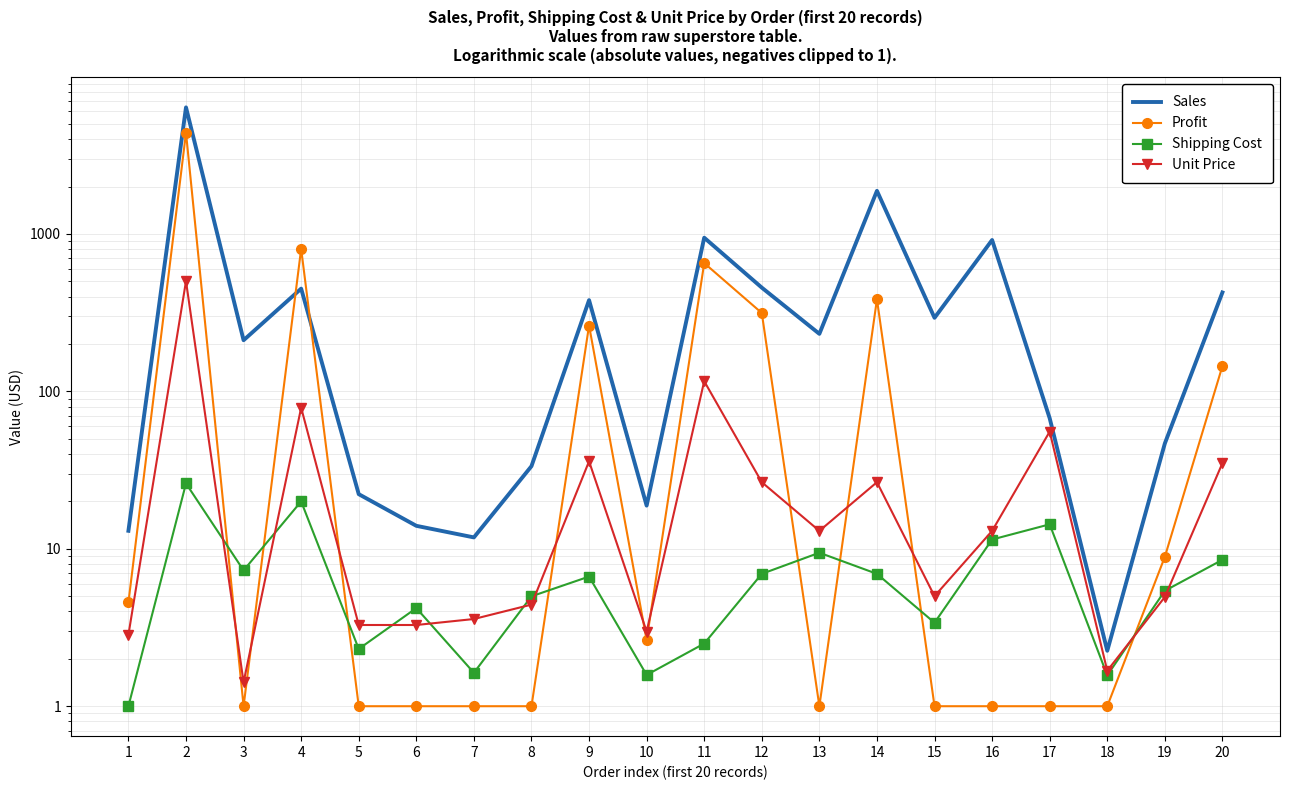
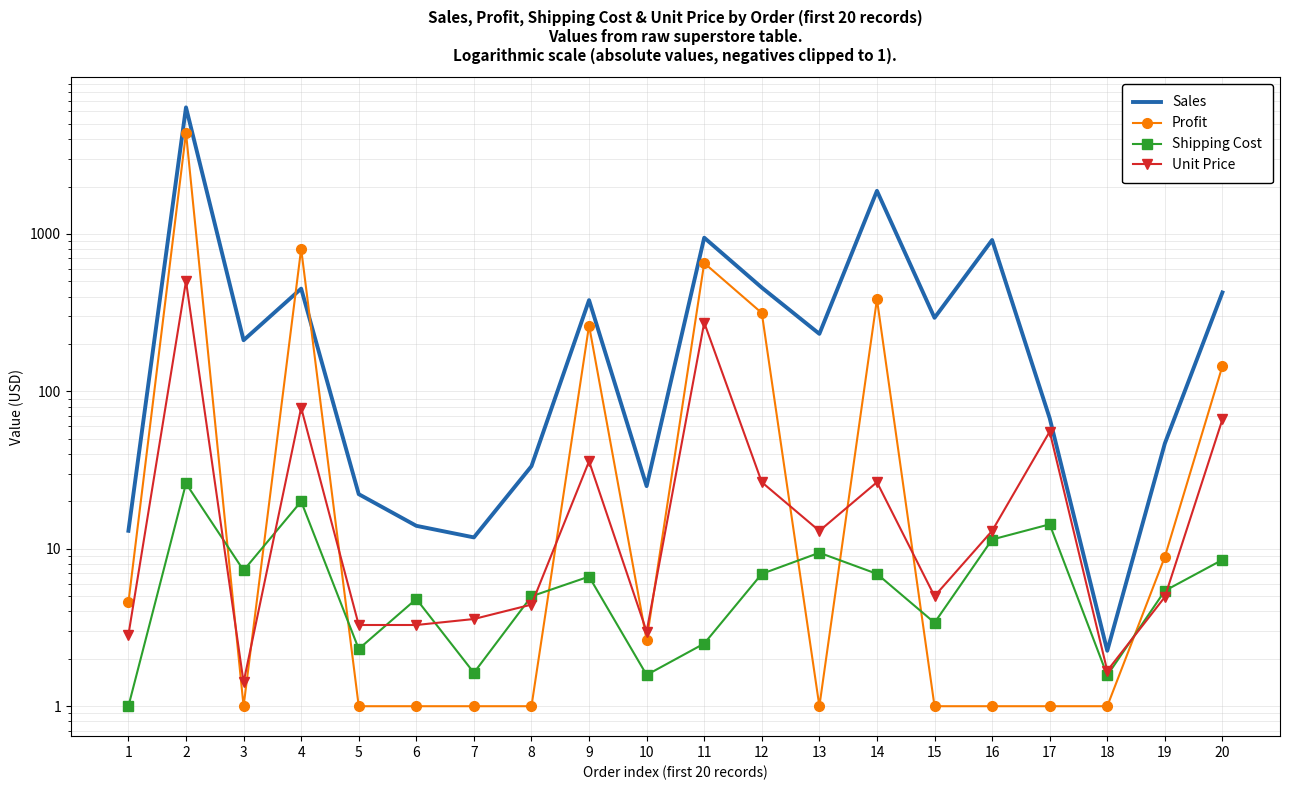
  {
    "Sales": {
      "1": 13,
      "2": 6400,
      "3": 210,
      "4": 450,
      "5": 22,
      "6": 14,
      "7": 12,
      "8": 33,
      "9": 380,
-     "10": 19,
+     "10": 25,
      "11": 900,
      "12": 460,
      "13": 230,
      "14": 1900,
      "15": 290,
      "16": 900,
      "17": 67,
      "18": 2.3,
      "19": 47,
      "20": 420
    },
    "Profit": {
      "1": 4.6,
      "2": 4400,
      "3": 1.0,
      "4": 800,
      "5": 1.0,
      "6": 1.0,
      "7": 1.0,
      "8": 1.0,
      "9": 260,
      "10": 2.6,
      "11": 650,
      "12": 310,
      "13": 1.0,
      "14": 380,
      "15": 1.0,
      "16": 1.0,
      "17": 1.0,
      "18": 1.0,
      "19": 9,
      "20": 140
    },
    "Shipping Cost": {
      "1": 1.0,
      "2": 26,
      "3": 7,
      "4": 20,
      "5": 2.3,
-     "6": 4.2,
+     "6": 4.8,
      "7": 1.6,
      "8": 5.0,
      "9": 6.7,
      "10": 1.6,
      "11": 2.5,
      "12": 7,
      "13": 9,
      "14": 7,
      "15": 3.4,
      "16": 11,
      "17": 14,
      "18": 1.6,
      "19": 5.4,
      "20": 9
    },
    "Unit Price": {
      "1": 2.8,
      "2": 500,
      "3": 1.4,
      "4": 80,
      "5": 3.3,
      "6": 3.3,
      "7": 3.6,
      "8": 4.4,
      "9": 36,
      "10": 3,
-     "11": 120,
+     "11": 270,
      "12": 26,
      "13": 13,
      "14": 26,
      "15": 5,
      "16": 13,
      "17": 55,
      "18": 1.7,
      "19": 5,
-     "20": 35
+     "20": 66
    }
  }
